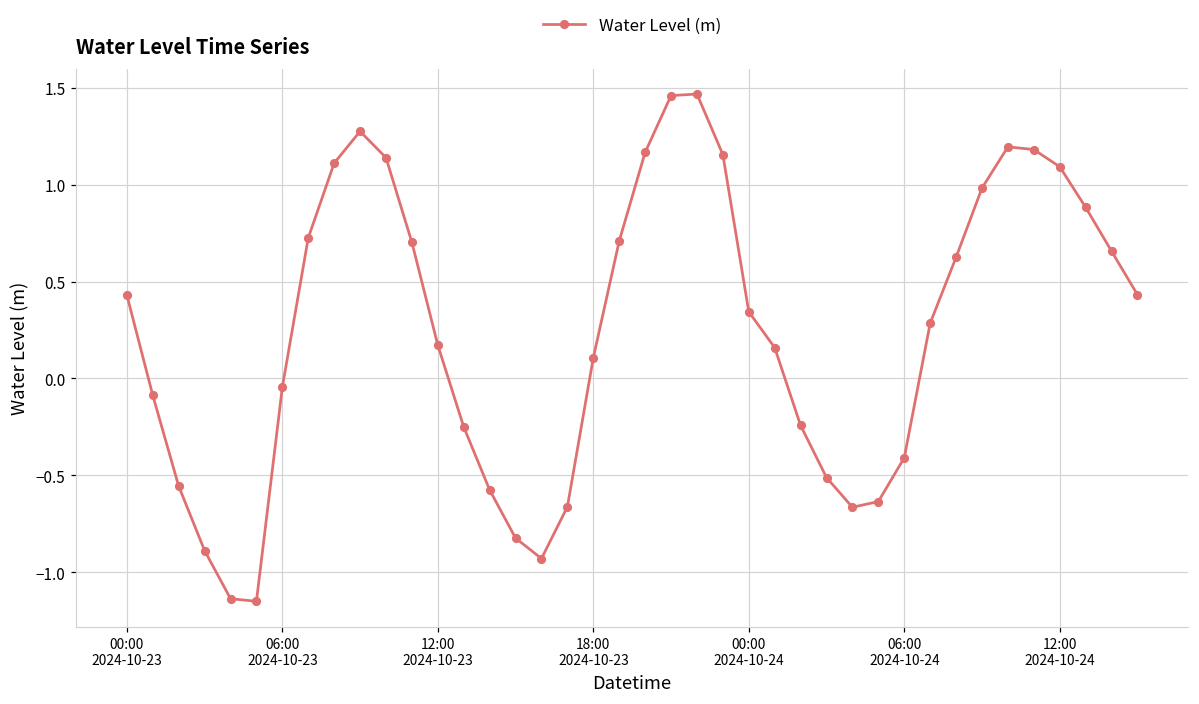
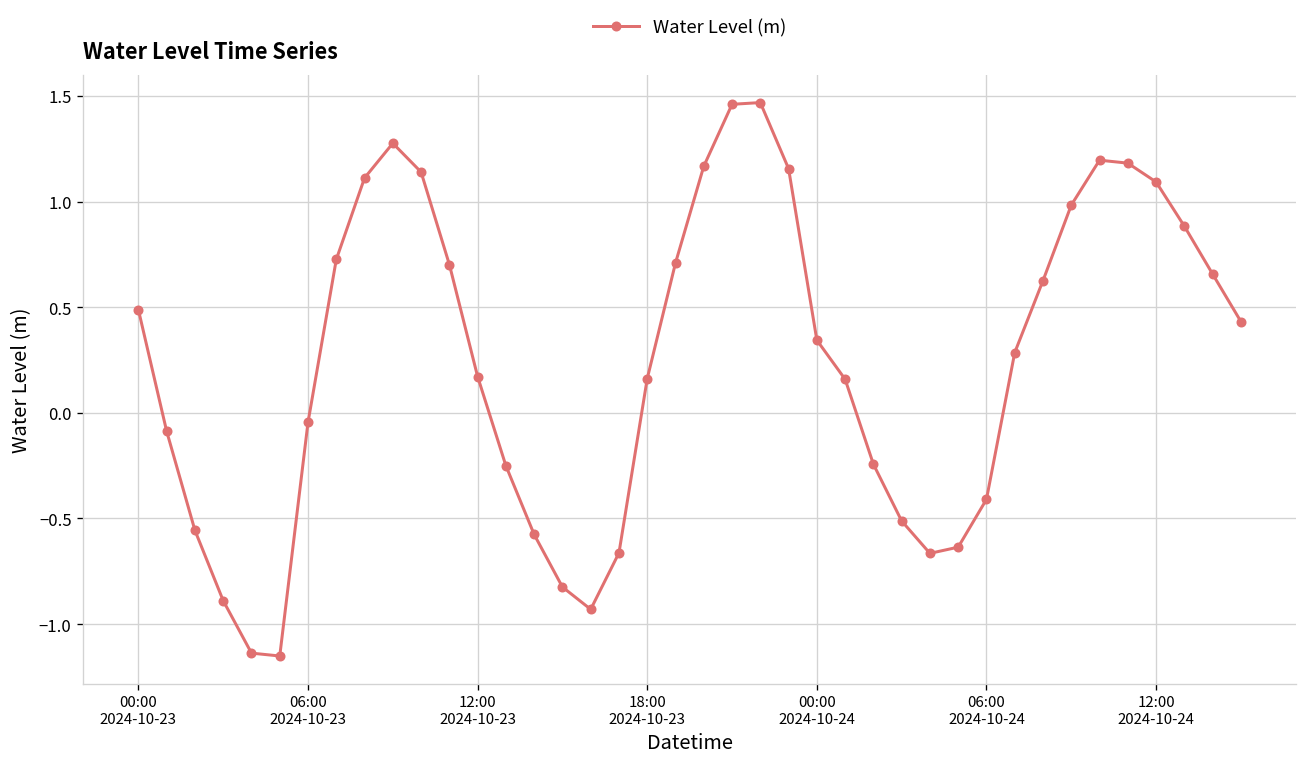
  {
-   "00:00 2024-10-23": 0.43,
+   "00:00 2024-10-23": 0.49,
    "06:00 2024-10-23": -0.04,
    "12:00 2024-10-23": 0.17,
-   "18:00 2024-10-23": 0.11,
+   "18:00 2024-10-23": 0.16,
    "00:00 2024-10-24": 0.34,
    "06:00 2024-10-24": -0.41,
    "12:00 2024-10-24": 1.09
  }
